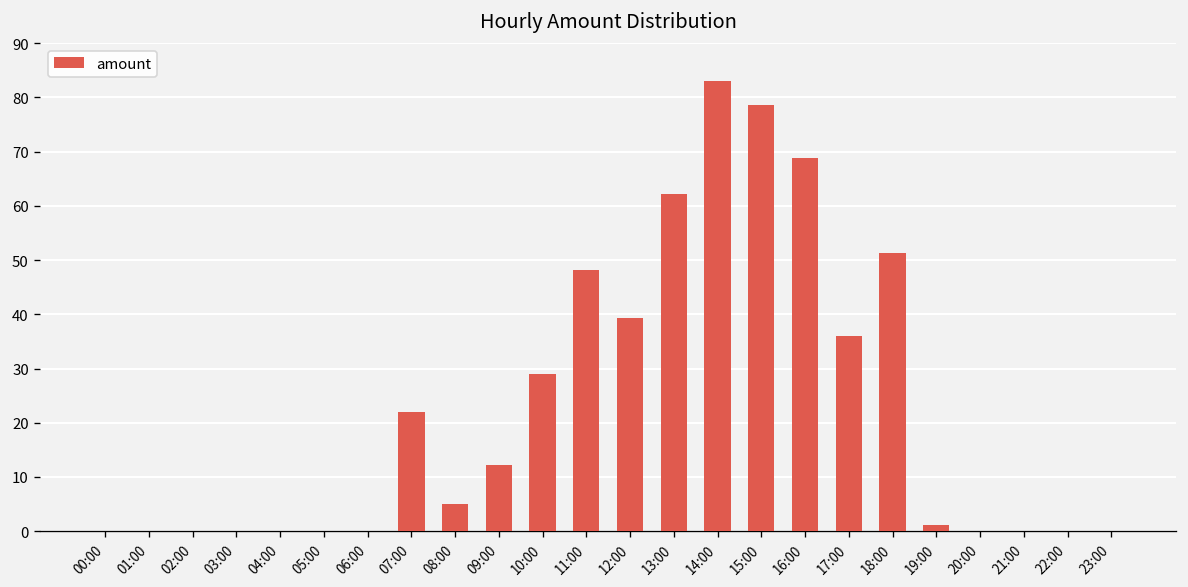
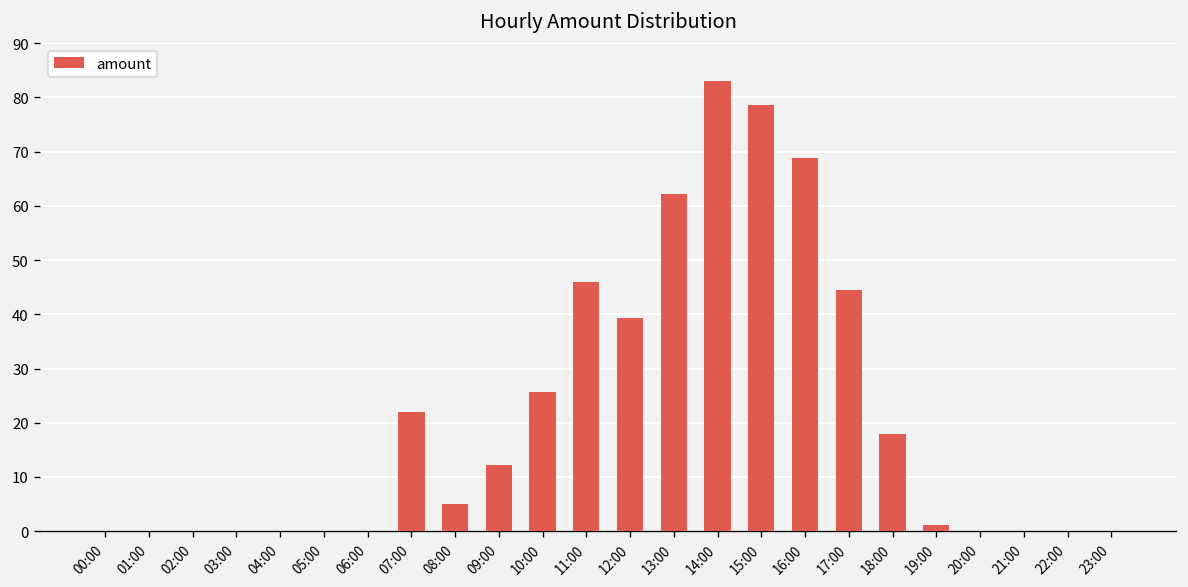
  {
    "00:00": 0,
    "01:00": 0,
    "02:00": 0,
    "03:00": 0,
    "04:00": 0,
    "05:00": 0,
    "06:00": 0,
    "07:00": 22,
    "08:00": 5,
    "09:00": 12,
-   "10:00": 29,
-   "11:00": 48,
+   "10:00": 26,
+   "11:00": 46,
    "12:00": 39,
    "13:00": 62,
    "14:00": 83,
    "15:00": 79,
    "16:00": 69,
-   "17:00": 36,
-   "18:00": 51,
+   "17:00": 45,
+   "18:00": 18,
    "19:00": 1,
    "20:00": 0,
    "21:00": 0,
    "22:00": 0,
    "23:00": 0
  }
